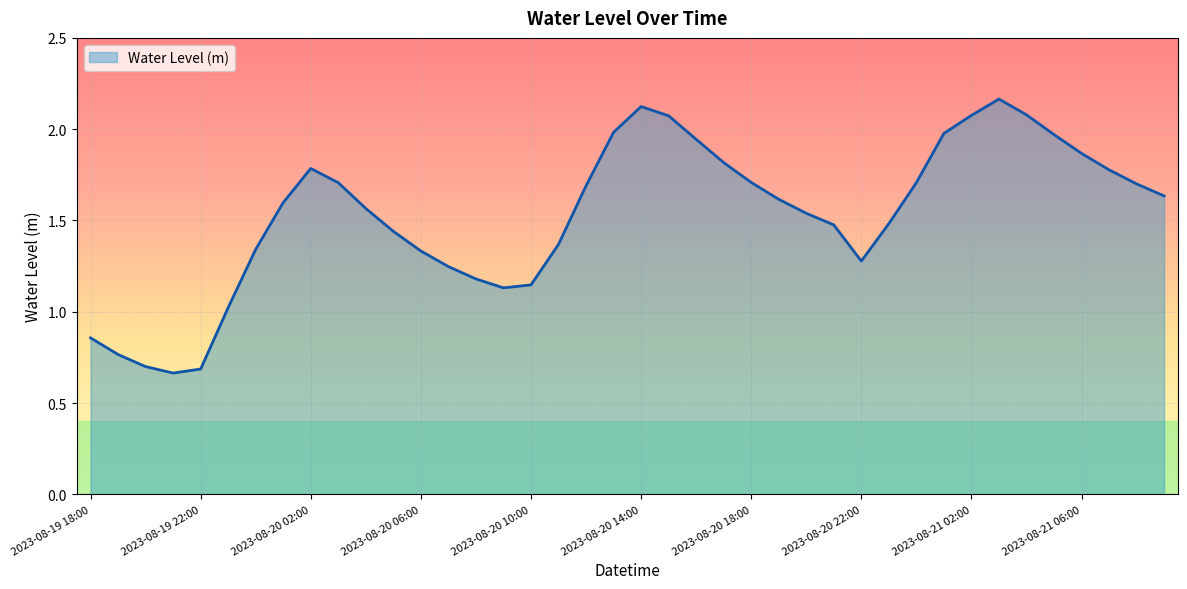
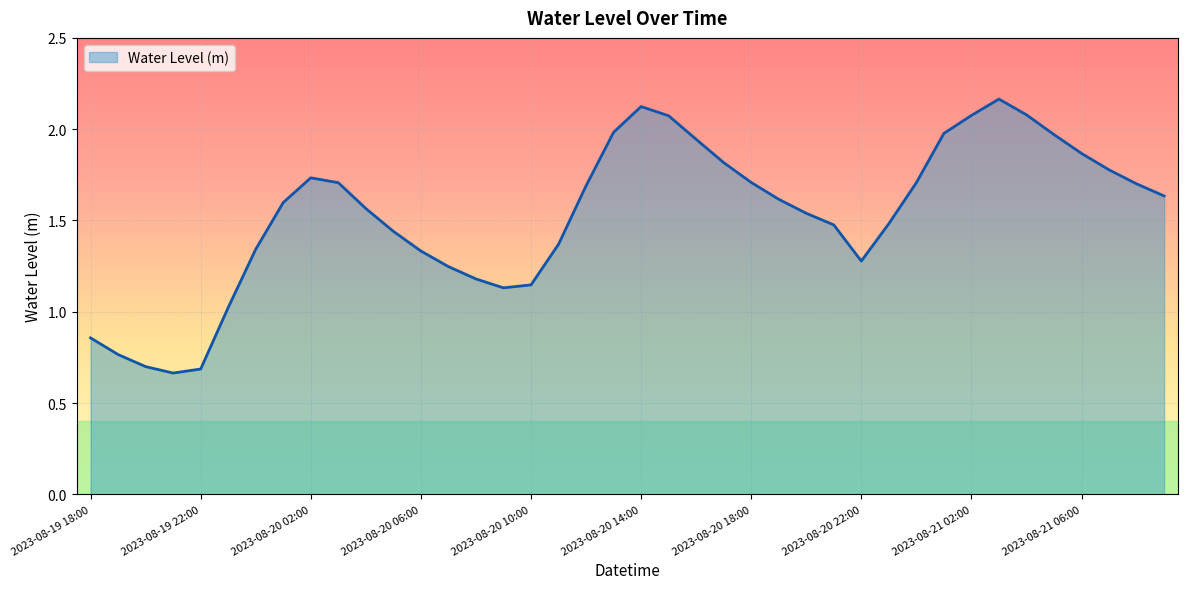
  {
    "2023-08-19 18:00": 0.86,
    "2023-08-19 22:00": 0.69,
-   "2023-08-20 02:00": 1.78,
+   "2023-08-20 02:00": 1.73,
    "2023-08-20 06:00": 1.33,
    "2023-08-20 10:00": 1.15,
    "2023-08-20 14:00": 2.12,
    "2023-08-20 18:00": 1.71,
    "2023-08-20 22:00": 1.28,
    "2023-08-21 02:00": 2.08,
    "2023-08-21 06:00": 1.87
  }
